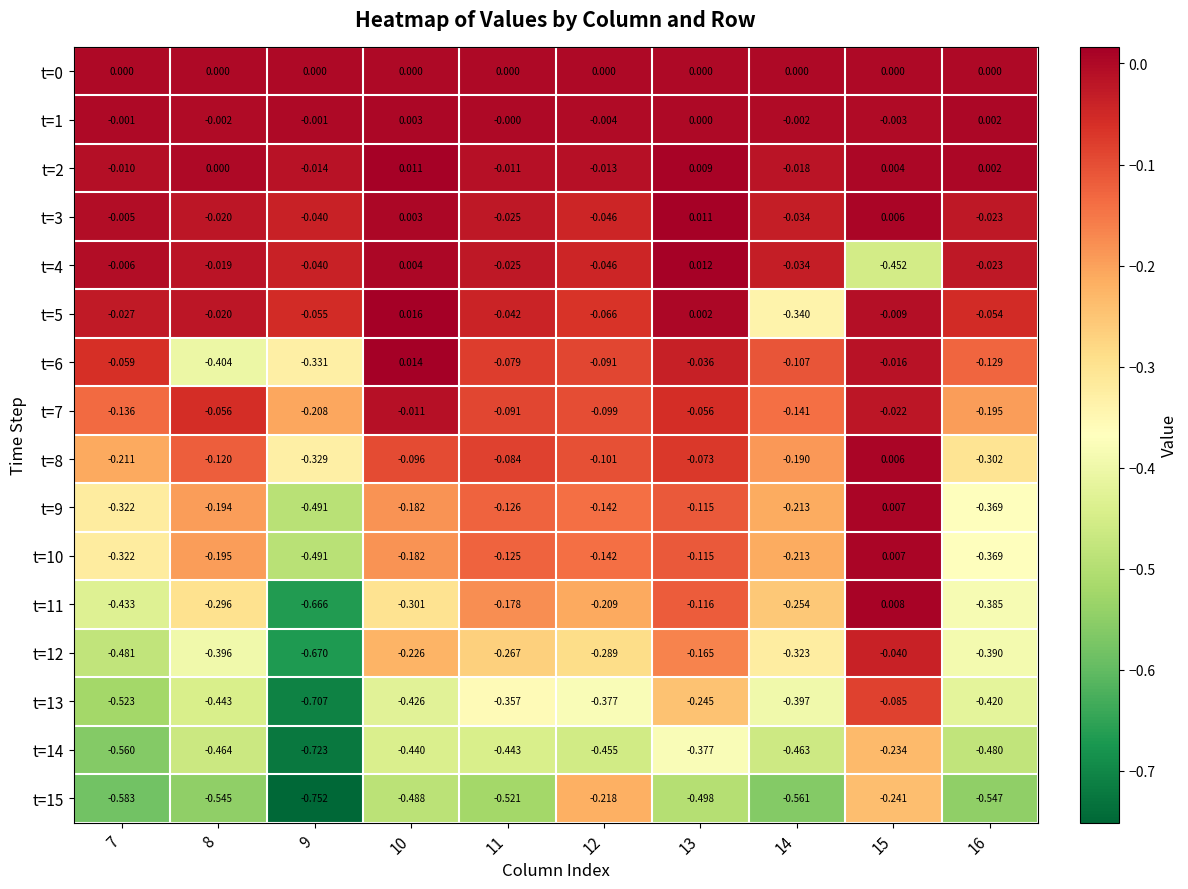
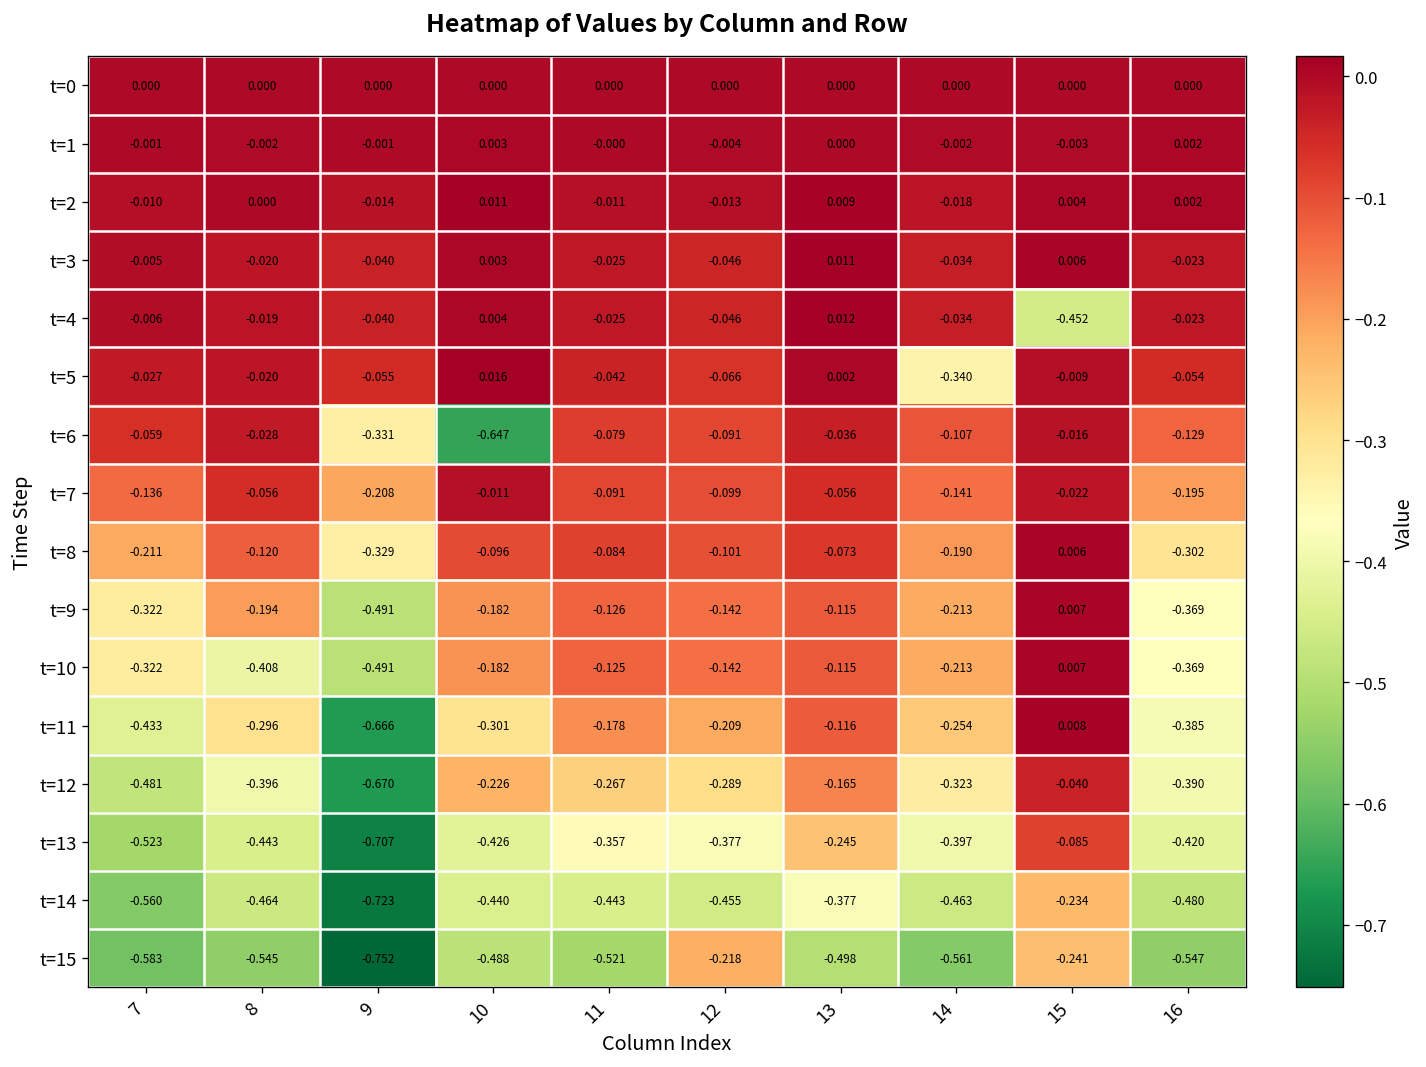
  {
    "t=0": {
      "7": 0.000,
      "8": 0.000,
      "9": 0.000,
      "10": 0.000,
      "11": 0.000,
      "12": 0.000,
      "13": 0.000,
      "14": 0.000,
      "15": 0.000,
      "16": 0.000
    },
    "t=1": {
      "7": -0.001,
      "8": -0.002,
      "9": -0.001,
      "10": 0.003,
      "11": -0.000,
      "12": -0.004,
      "13": 0.000,
      "14": -0.002,
      "15": -0.003,
      "16": 0.002
    },
    "t=2": {
      "7": -0.010,
      "8": 0.000,
      "9": -0.014,
      "10": 0.011,
      "11": -0.011,
      "12": -0.013,
      "13": 0.009,
      "14": -0.018,
      "15": 0.004,
      "16": 0.002
    },
    "t=3": {
      "7": -0.005,
      "8": -0.020,
      "9": -0.040,
      "10": 0.003,
      "11": -0.025,
      "12": -0.046,
      "13": 0.011,
      "14": -0.034,
      "15": 0.006,
      "16": -0.023
    },
    "t=4": {
      "7": -0.006,
      "8": -0.019,
      "9": -0.040,
      "10": 0.004,
      "11": -0.025,
      "12": -0.046,
      "13": 0.012,
      "14": -0.034,
      "15": -0.452,
      "16": -0.023
    },
    "t=5": {
      "7": -0.027,
      "8": -0.020,
      "9": -0.055,
      "10": 0.016,
      "11": -0.042,
      "12": -0.066,
      "13": 0.002,
      "14": -0.340,
      "15": -0.009,
      "16": -0.054
    },
    "t=6": {
      "7": -0.059,
-     "8": -0.404,
+     "8": -0.028,
      "9": -0.331,
-     "10": 0.014,
+     "10": -0.647,
      "11": -0.079,
      "12": -0.091,
      "13": -0.036,
      "14": -0.107,
      "15": -0.016,
      "16": -0.129
    },
    "t=7": {
      "7": -0.136,
      "8": -0.056,
      "9": -0.208,
      "10": -0.011,
      "11": -0.091,
      "12": -0.099,
      "13": -0.056,
      "14": -0.141,
      "15": -0.022,
      "16": -0.195
    },
    "t=8": {
      "7": -0.211,
      "8": -0.120,
      "9": -0.329,
      "10": -0.096,
      "11": -0.084,
      "12": -0.101,
      "13": -0.073,
      "14": -0.190,
      "15": 0.006,
      "16": -0.302
    },
    "t=9": {
      "7": -0.322,
      "8": -0.194,
      "9": -0.491,
      "10": -0.182,
      "11": -0.126,
      "12": -0.142,
      "13": -0.115,
      "14": -0.213,
      "15": 0.007,
      "16": -0.369
    },
    "t=10": {
      "7": -0.322,
-     "8": -0.195,
+     "8": -0.408,
      "9": -0.491,
      "10": -0.182,
      "11": -0.125,
      "12": -0.142,
      "13": -0.115,
      "14": -0.213,
      "15": 0.007,
      "16": -0.369
    },
    "t=11": {
      "7": -0.433,
      "8": -0.296,
      "9": -0.666,
      "10": -0.301,
      "11": -0.178,
      "12": -0.209,
      "13": -0.116,
      "14": -0.254,
      "15": 0.008,
      "16": -0.385
    },
    "t=12": {
      "7": -0.481,
      "8": -0.396,
      "9": -0.670,
      "10": -0.226,
      "11": -0.267,
      "12": -0.289,
      "13": -0.165,
      "14": -0.323,
      "15": -0.040,
      "16": -0.390
    },
    "t=13": {
      "7": -0.523,
      "8": -0.443,
      "9": -0.707,
      "10": -0.426,
      "11": -0.357,
      "12": -0.377,
      "13": -0.245,
      "14": -0.397,
      "15": -0.085,
      "16": -0.420
    },
    "t=14": {
      "7": -0.560,
      "8": -0.464,
      "9": -0.723,
      "10": -0.440,
      "11": -0.443,
      "12": -0.455,
      "13": -0.377,
      "14": -0.463,
      "15": -0.234,
      "16": -0.480
    },
    "t=15": {
      "7": -0.583,
      "8": -0.545,
      "9": -0.752,
      "10": -0.488,
      "11": -0.521,
      "12": -0.218,
      "13": -0.498,
      "14": -0.561,
      "15": -0.241,
      "16": -0.547
    }
  }
